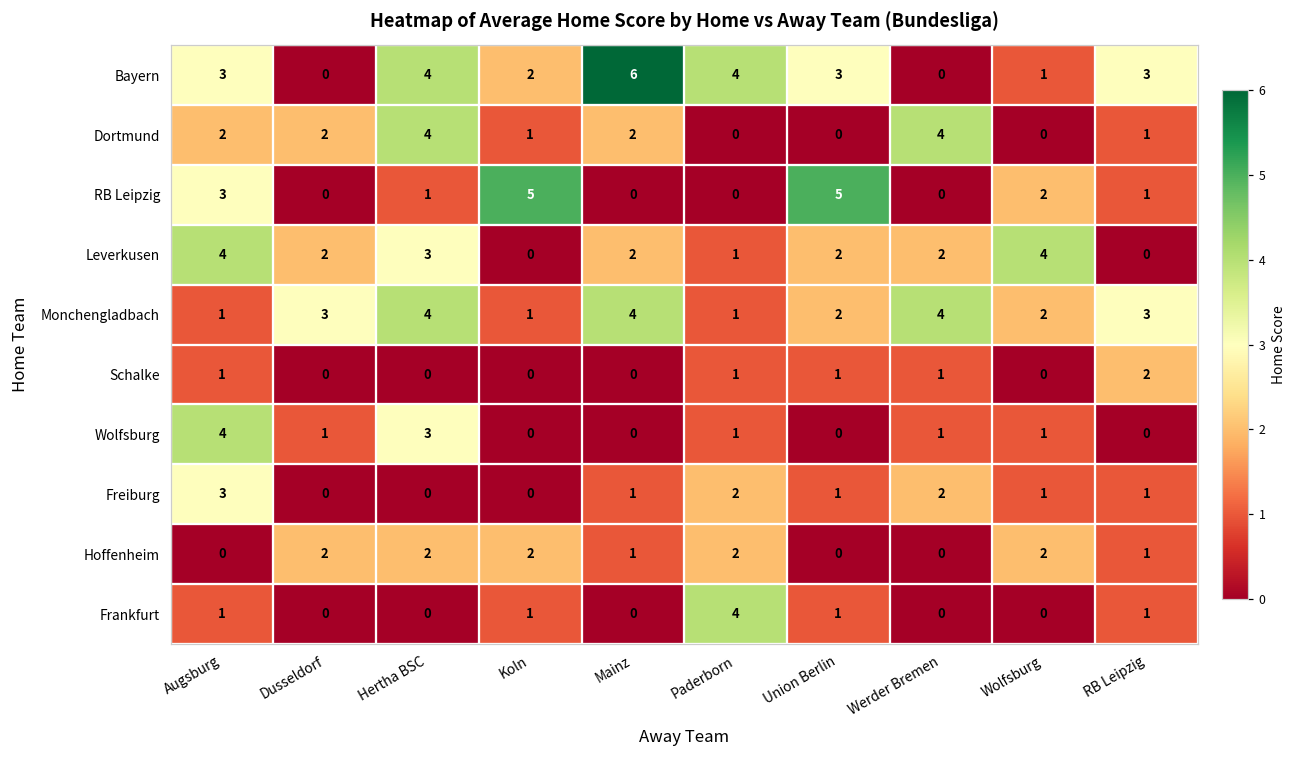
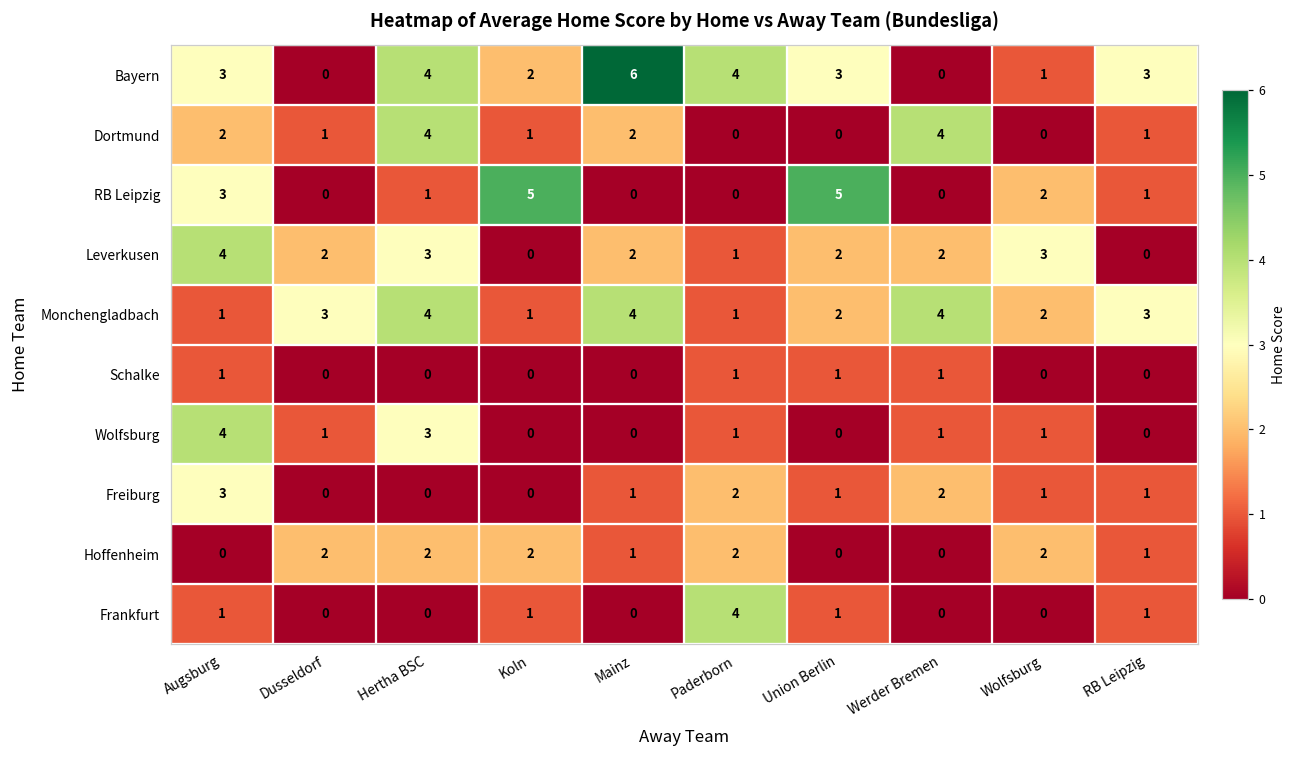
  {
    "Bayern": {
      "Augsburg": 3,
      "Dusseldorf": 0,
      "Hertha BSC": 4,
      "Koln": 2,
      "Mainz": 6,
      "Paderborn": 4,
      "Union Berlin": 3,
      "Werder Bremen": 0,
      "Wolfsburg": 1,
      "RB Leipzig": 3
    },
    "Dortmund": {
      "Augsburg": 2,
-     "Dusseldorf": 2,
+     "Dusseldorf": 1,
      "Hertha BSC": 4,
      "Koln": 1,
      "Mainz": 2,
      "Paderborn": 0,
      "Union Berlin": 0,
      "Werder Bremen": 4,
      "Wolfsburg": 0,
      "RB Leipzig": 1
    },
    "RB Leipzig": {
      "Augsburg": 3,
      "Dusseldorf": 0,
      "Hertha BSC": 1,
      "Koln": 5,
      "Mainz": 0,
      "Paderborn": 0,
      "Union Berlin": 5,
      "Werder Bremen": 0,
      "Wolfsburg": 2,
      "RB Leipzig": 1
    },
    "Leverkusen": {
      "Augsburg": 4,
      "Dusseldorf": 2,
      "Hertha BSC": 3,
      "Koln": 0,
      "Mainz": 2,
      "Paderborn": 1,
      "Union Berlin": 2,
      "Werder Bremen": 2,
-     "Wolfsburg": 4,
+     "Wolfsburg": 3,
      "RB Leipzig": 0
    },
    "Monchengladbach": {
      "Augsburg": 1,
      "Dusseldorf": 3,
      "Hertha BSC": 4,
      "Koln": 1,
      "Mainz": 4,
      "Paderborn": 1,
      "Union Berlin": 2,
      "Werder Bremen": 4,
      "Wolfsburg": 2,
      "RB Leipzig": 3
    },
    "Schalke": {
      "Augsburg": 1,
      "Dusseldorf": 0,
      "Hertha BSC": 0,
      "Koln": 0,
      "Mainz": 0,
      "Paderborn": 1,
      "Union Berlin": 1,
      "Werder Bremen": 1,
      "Wolfsburg": 0,
-     "RB Leipzig": 2
+     "RB Leipzig": 0
    },
    "Wolfsburg": {
      "Augsburg": 4,
      "Dusseldorf": 1,
      "Hertha BSC": 3,
      "Koln": 0,
      "Mainz": 0,
      "Paderborn": 1,
      "Union Berlin": 0,
      "Werder Bremen": 1,
      "Wolfsburg": 1,
      "RB Leipzig": 0
    },
    "Freiburg": {
      "Augsburg": 3,
      "Dusseldorf": 0,
      "Hertha BSC": 0,
      "Koln": 0,
      "Mainz": 1,
      "Paderborn": 2,
      "Union Berlin": 1,
      "Werder Bremen": 2,
      "Wolfsburg": 1,
      "RB Leipzig": 1
    },
    "Hoffenheim": {
      "Augsburg": 0,
      "Dusseldorf": 2,
      "Hertha BSC": 2,
      "Koln": 2,
      "Mainz": 1,
      "Paderborn": 2,
      "Union Berlin": 0,
      "Werder Bremen": 0,
      "Wolfsburg": 2,
      "RB Leipzig": 1
    },
    "Frankfurt": {
      "Augsburg": 1,
      "Dusseldorf": 0,
      "Hertha BSC": 0,
      "Koln": 1,
      "Mainz": 0,
      "Paderborn": 4,
      "Union Berlin": 1,
      "Werder Bremen": 0,
      "Wolfsburg": 0,
      "RB Leipzig": 1
    }
  }
